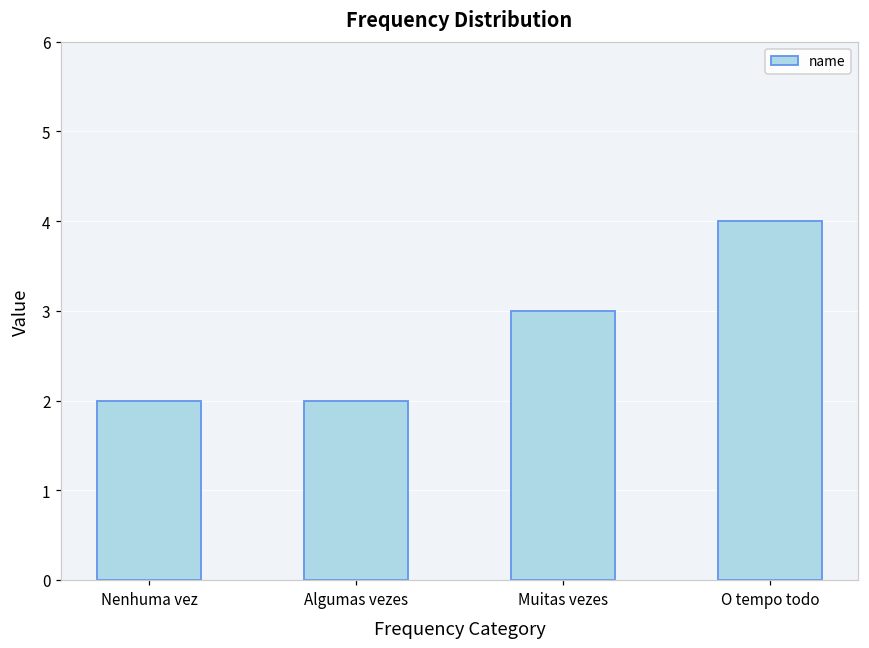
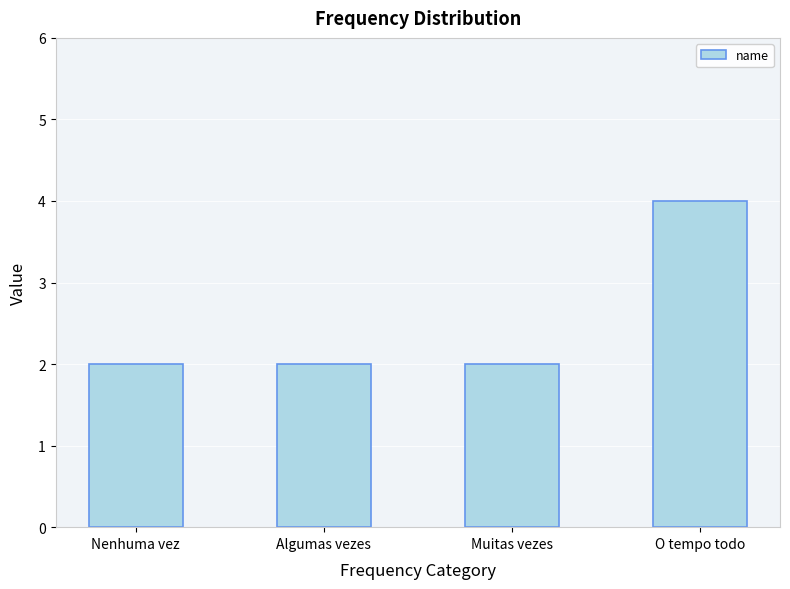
  {
    "Nenhuma vez": 2,
    "Algumas vezes": 2,
-   "Muitas vezes": 3,
+   "Muitas vezes": 2,
    "O tempo todo": 4
  }
